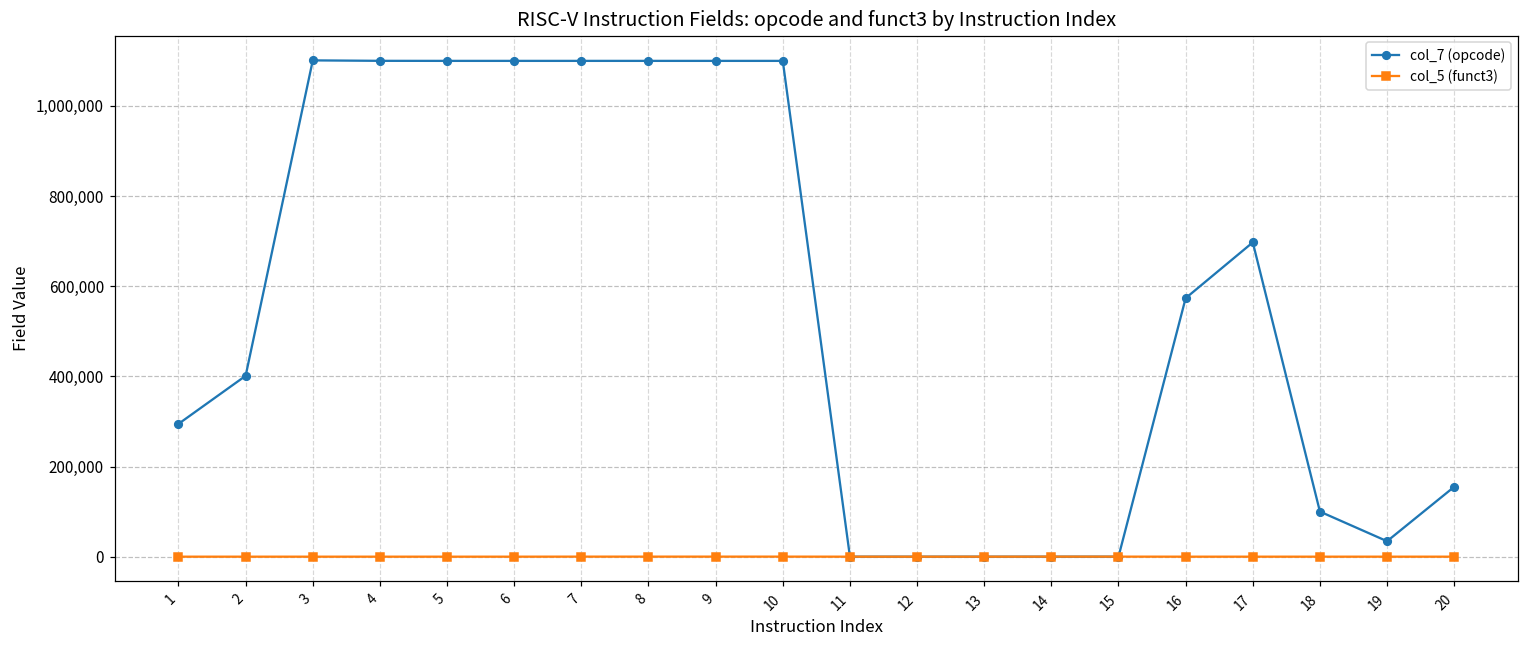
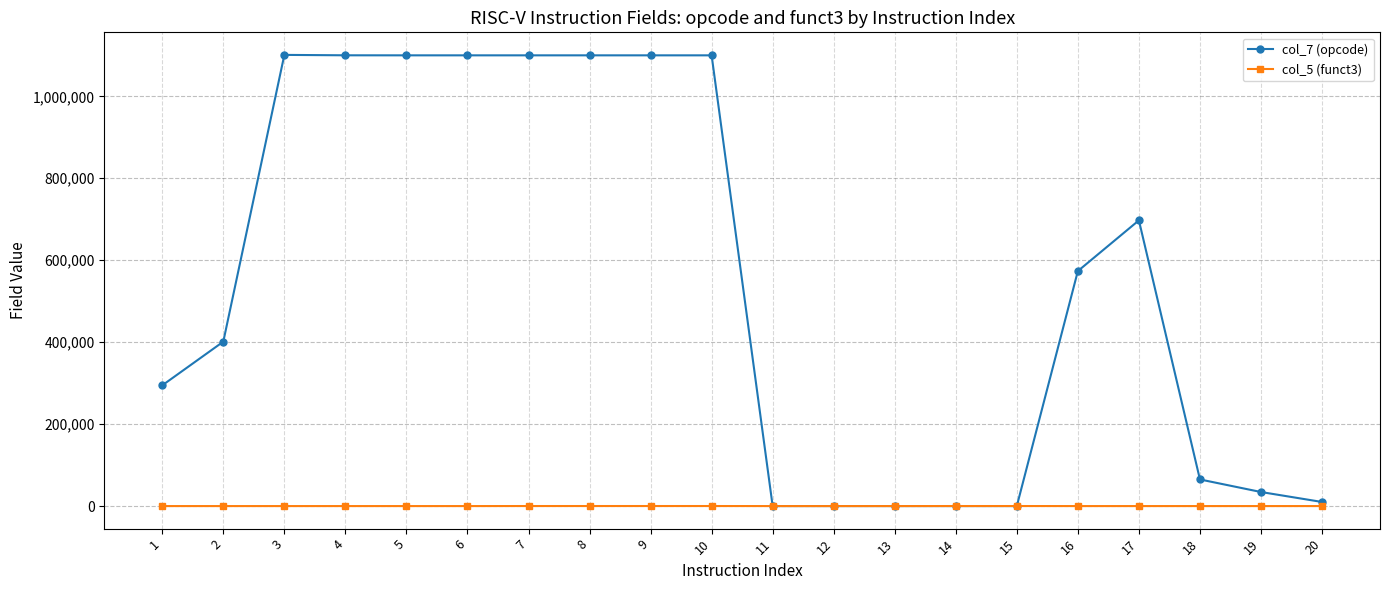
  {
    "col_7 (opcode)": {
      "1": "290,000",
      "2": "400,000",
      "3": "1,100,000",
      "4": "1,100,000",
      "5": "1,100,000",
      "6": "1,100,000",
      "7": "1,100,000",
      "8": "1,100,000",
      "9": "1,100,000",
      "10": "1,100,000",
      "16": "570,000",
      "17": "700,000",
-     "18": "100,000",
+     "18": "60,000",
      "19": "30,000",
-     "20": "160,000"
+     "20": "10,000"
    },
    "col_5 (funct3)": {
      "1": "0",
      "2": "0",
      "3": "0",
      "4": "0",
      "5": "0",
      "6": "0",
      "7": "0",
      "8": "0",
      "9": "0",
      "10": "0",
      "16": "0",
      "17": "0",
      "18": "0",
      "19": "0",
      "20": "0"
    }
  }
